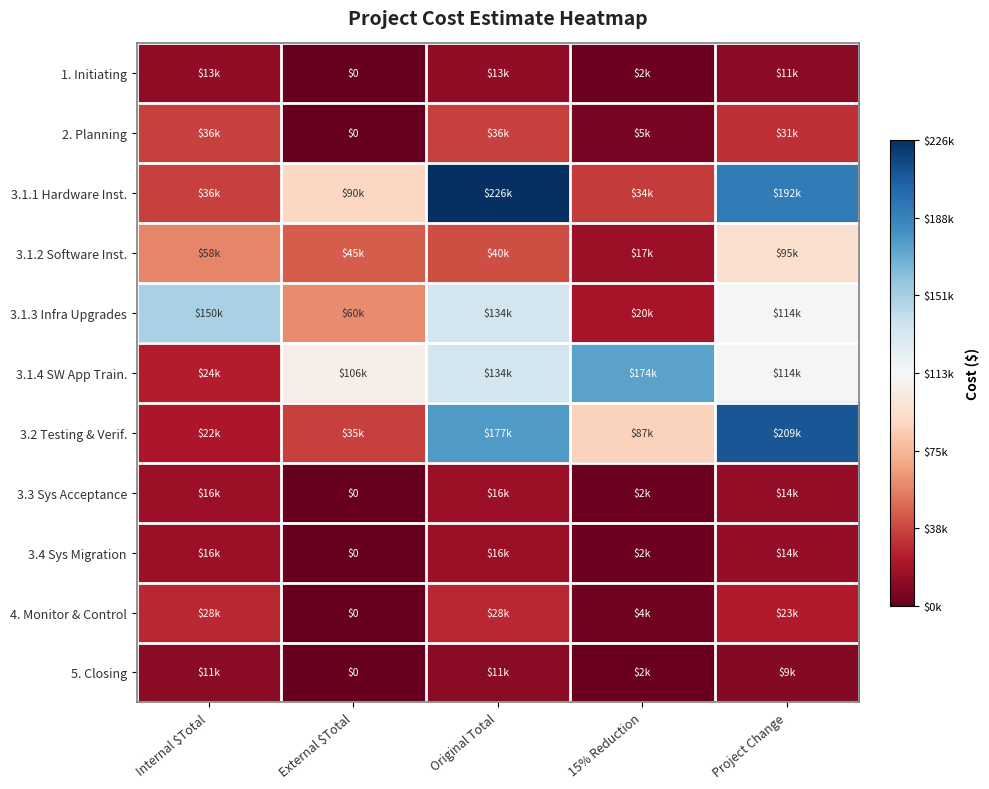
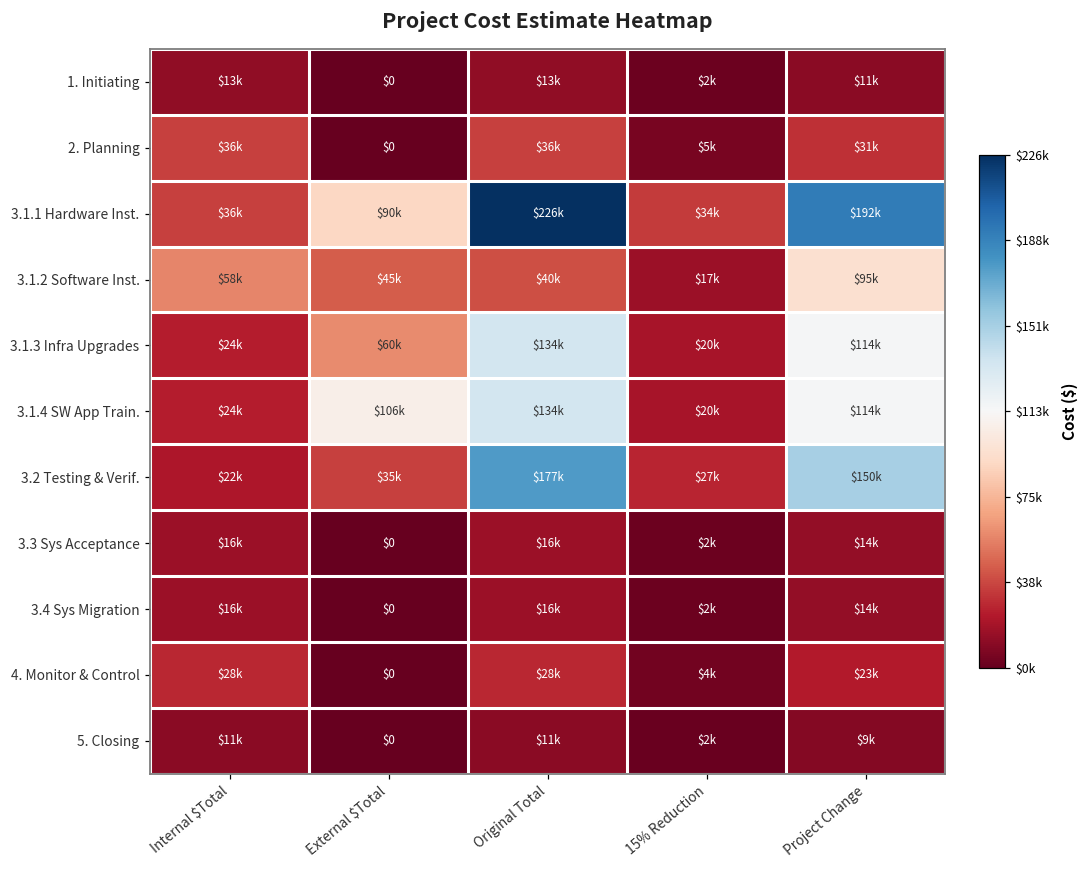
  {
    "1. Initiating": {
      "Internal $Total": "$13k",
      "External $Total": "$0",
      "Original Total": "$13k",
      "15% Reduction": "$2k",
      "Project Change": "$11k"
    },
    "2. Planning": {
      "Internal $Total": "$36k",
      "External $Total": "$0",
      "Original Total": "$36k",
      "15% Reduction": "$5k",
      "Project Change": "$31k"
    },
    "3.1.1 Hardware Inst.": {
      "Internal $Total": "$36k",
      "External $Total": "$90k",
      "Original Total": "$226k",
      "15% Reduction": "$34k",
      "Project Change": "$192k"
    },
    "3.1.2 Software Inst.": {
      "Internal $Total": "$58k",
      "External $Total": "$45k",
      "Original Total": "$40k",
      "15% Reduction": "$17k",
      "Project Change": "$95k"
    },
    "3.1.3 Infra Upgrades": {
-     "Internal $Total": "$150k",
+     "Internal $Total": "$24k",
      "External $Total": "$60k",
      "Original Total": "$134k",
      "15% Reduction": "$20k",
      "Project Change": "$114k"
    },
    "3.1.4 SW App Train.": {
      "Internal $Total": "$24k",
      "External $Total": "$106k",
      "Original Total": "$134k",
-     "15% Reduction": "$174k",
+     "15% Reduction": "$20k",
      "Project Change": "$114k"
    },
    "3.2 Testing & Verif.": {
      "Internal $Total": "$22k",
      "External $Total": "$35k",
      "Original Total": "$177k",
-     "15% Reduction": "$87k",
-     "Project Change": "$209k"
+     "15% Reduction": "$27k",
+     "Project Change": "$150k"
    },
    "3.3 Sys Acceptance": {
      "Internal $Total": "$16k",
      "External $Total": "$0",
      "Original Total": "$16k",
      "15% Reduction": "$2k",
      "Project Change": "$14k"
    },
    "3.4 Sys Migration": {
      "Internal $Total": "$16k",
      "External $Total": "$0",
      "Original Total": "$16k",
      "15% Reduction": "$2k",
      "Project Change": "$14k"
    },
    "4. Monitor & Control": {
      "Internal $Total": "$28k",
      "External $Total": "$0",
      "Original Total": "$28k",
      "15% Reduction": "$4k",
      "Project Change": "$23k"
    },
    "5. Closing": {
      "Internal $Total": "$11k",
      "External $Total": "$0",
      "Original Total": "$11k",
      "15% Reduction": "$2k",
      "Project Change": "$9k"
    }
  }
